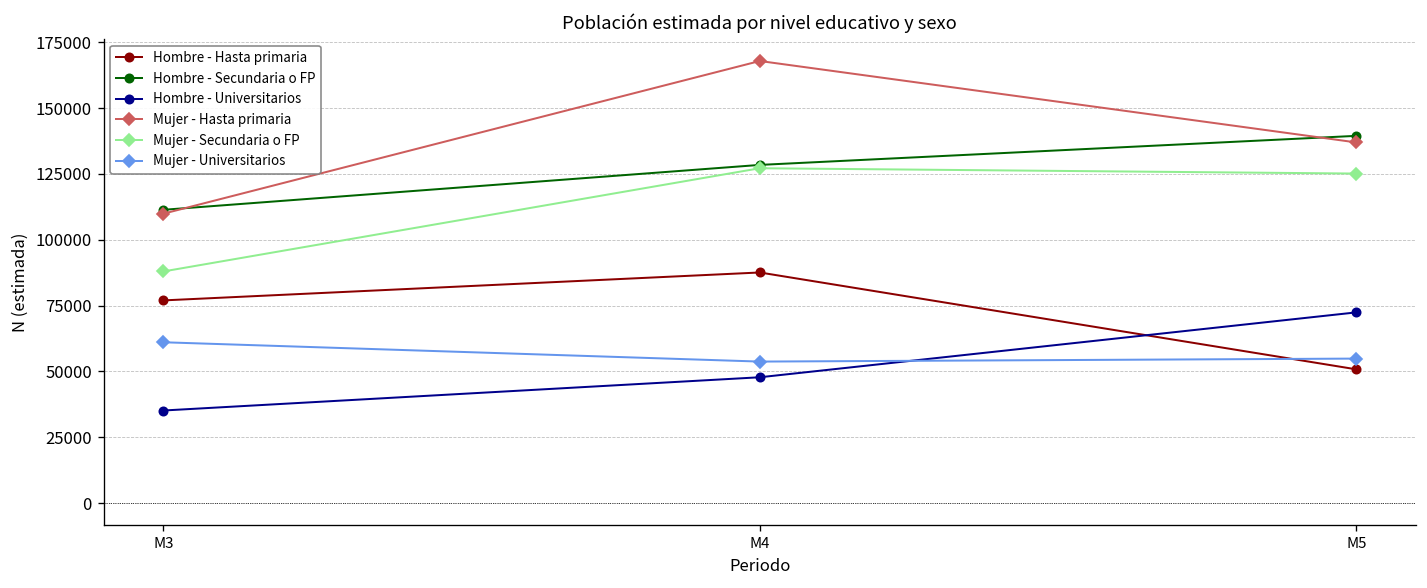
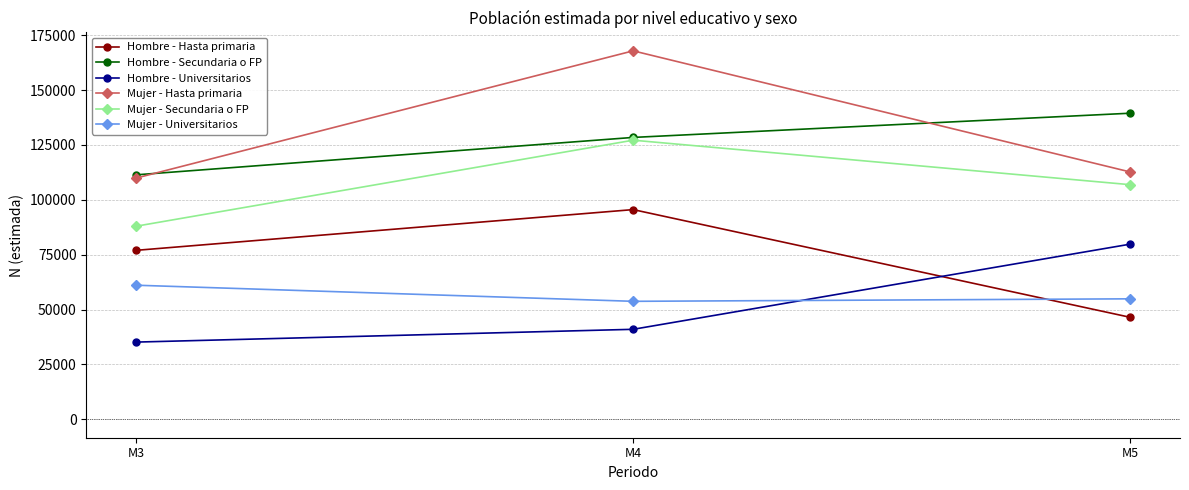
  {
    "Hombre - Hasta primaria": {
      "M3": 77000,
-     "M4": 88000,
-     "M5": 51000
+     "M4": 96000,
+     "M5": 46000
    },
    "Hombre - Secundaria o FP": {
      "M3": 111000,
      "M4": 128000,
      "M5": 139000
    },
    "Hombre - Universitarios": {
      "M3": 35000,
-     "M4": 48000,
-     "M5": 72000
+     "M4": 41000,
+     "M5": 80000
    },
    "Mujer - Hasta primaria": {
      "M3": 110000,
      "M4": 168000,
-     "M5": 137000
+     "M5": 113000
    },
    "Mujer - Secundaria o FP": {
      "M3": 88000,
      "M4": 127000,
-     "M5": 125000
+     "M5": 107000
    },
    "Mujer - Universitarios": {
      "M3": 61000,
      "M4": 54000,
      "M5": 55000
    }
  }
